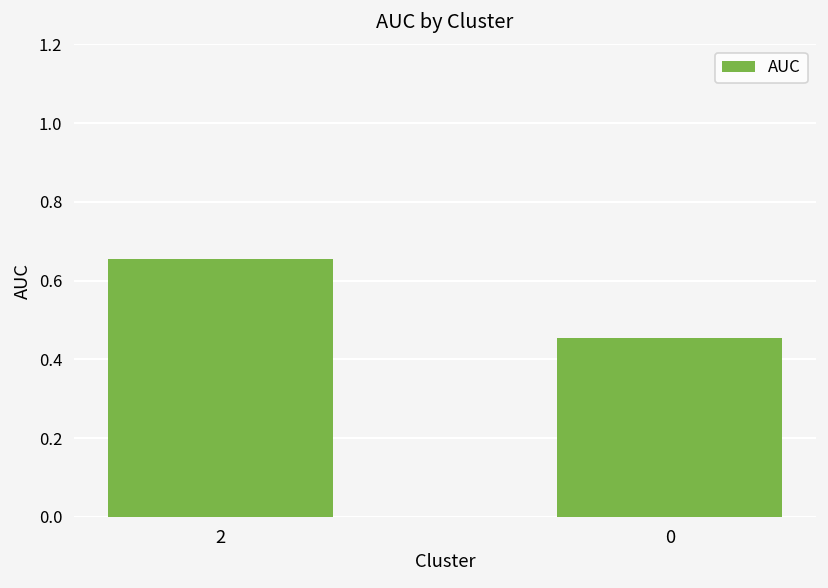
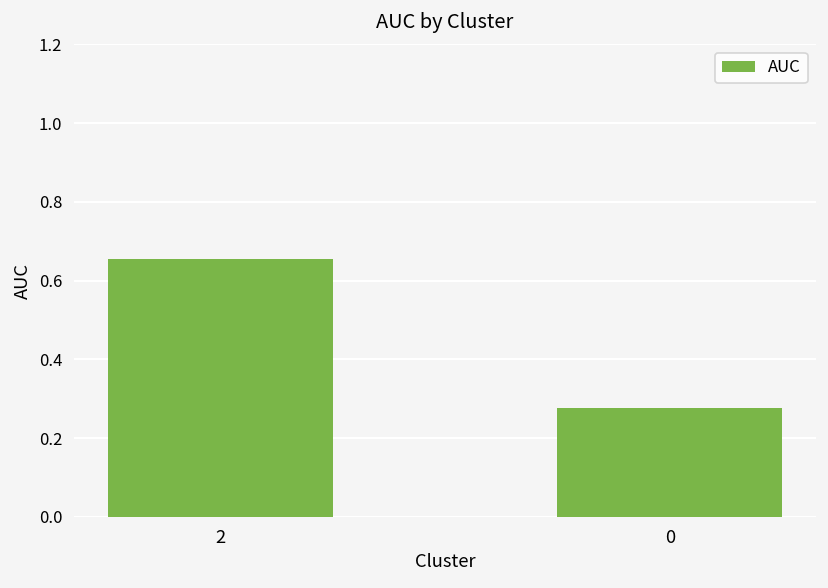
  {
    "2": 0.66,
-   "0": 0.45
+   "0": 0.28
  }
